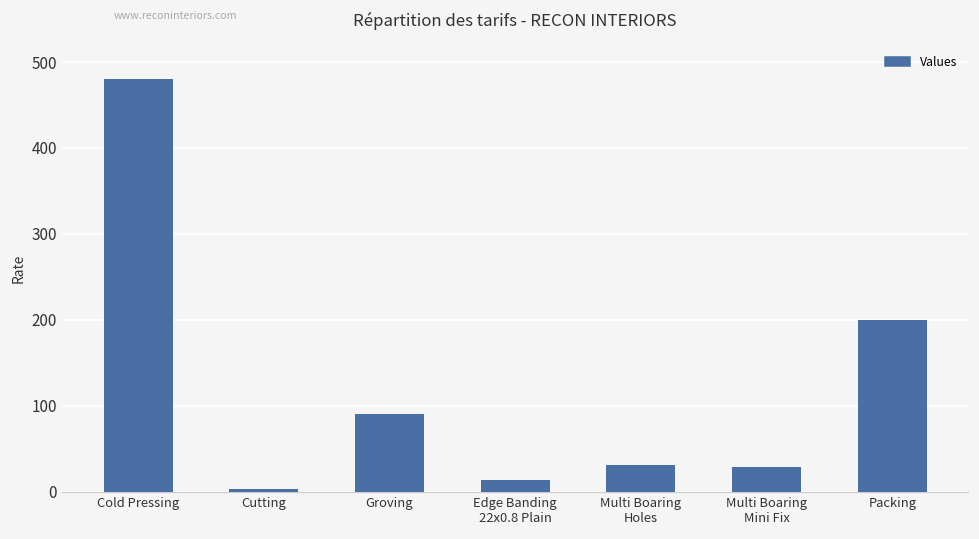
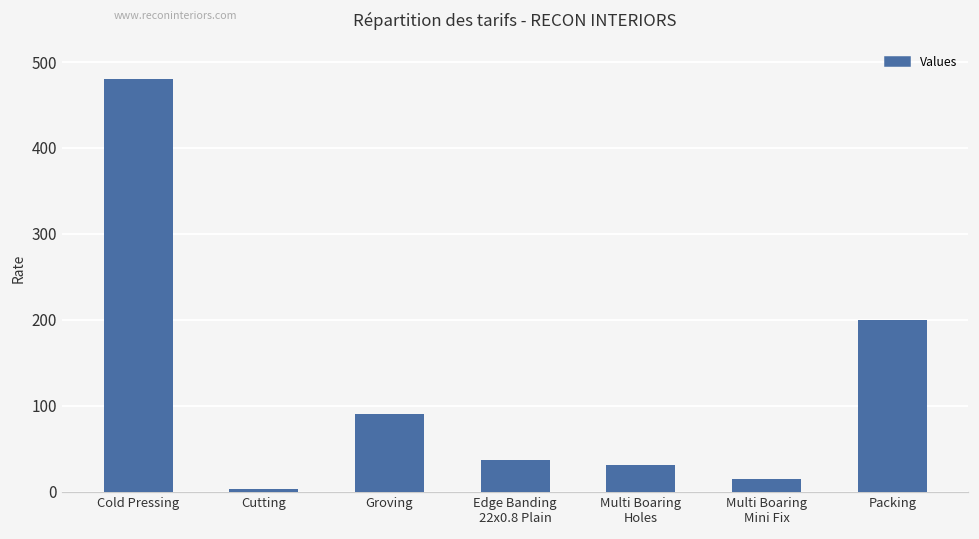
  {
    "Cold Pressing": 480,
    "Cutting": 0,
    "Groving": 90,
-   "Edge Banding 22x0.8 Plain": 10,
+   "Edge Banding 22x0.8 Plain": 40,
    "Multi Boaring Holes": 30,
-   "Multi Boaring Mini Fix": 30,
+   "Multi Boaring Mini Fix": 20,
    "Packing": 200
  }
